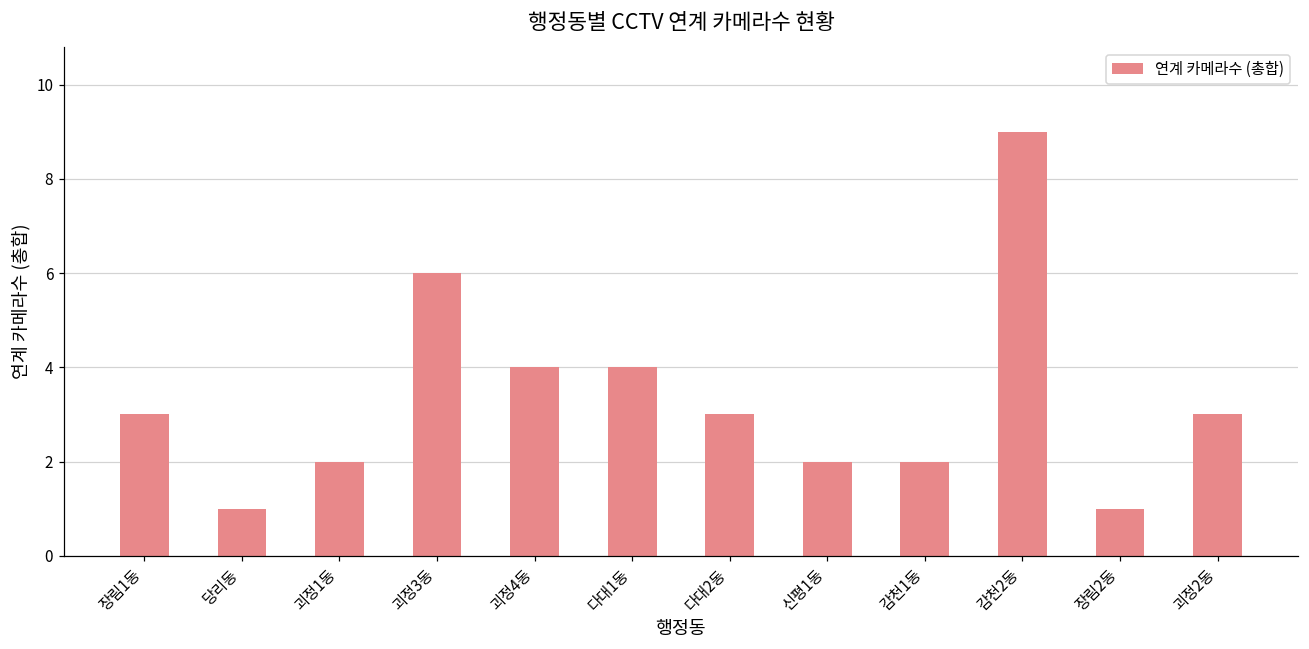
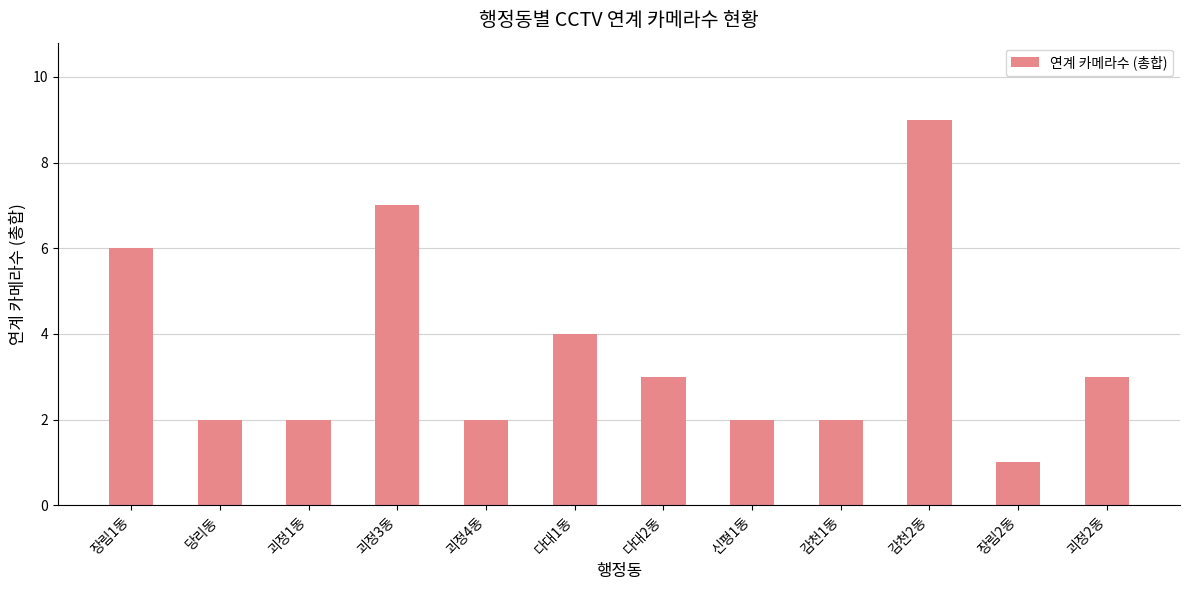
  {
-   "장림1동": 3,
-   "당리동": 1,
+   "장림1동": 6,
+   "당리동": 2,
    "괴정1동": 2,
-   "괴정3동": 6,
-   "괴정4동": 4,
+   "괴정3동": 7,
+   "괴정4동": 2,
    "다대1동": 4,
    "다대2동": 3,
    "신평1동": 2,
    "감천1동": 2,
    "감천2동": 9,
    "장림2동": 1,
    "괴정2동": 3
  }
